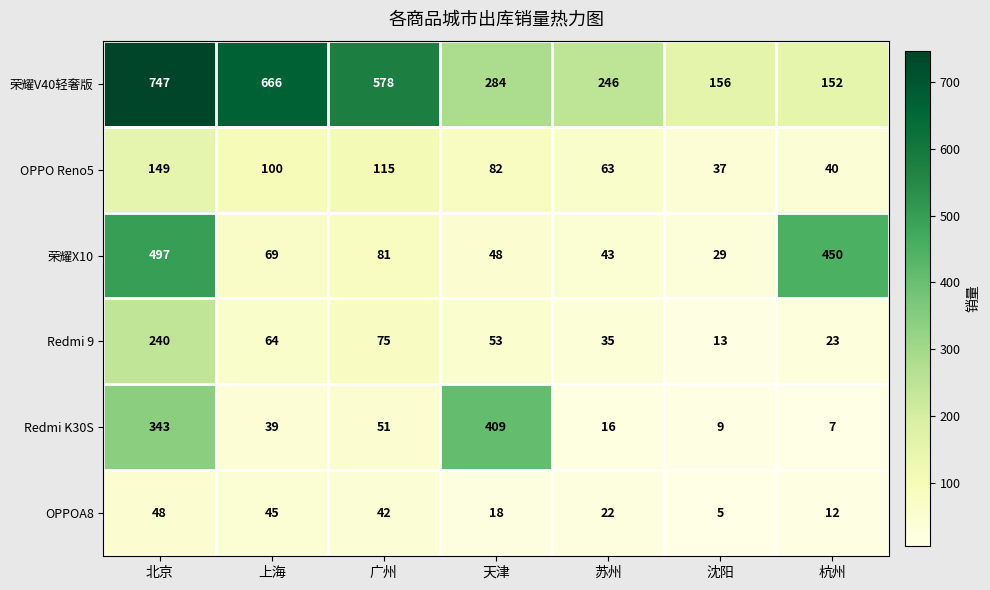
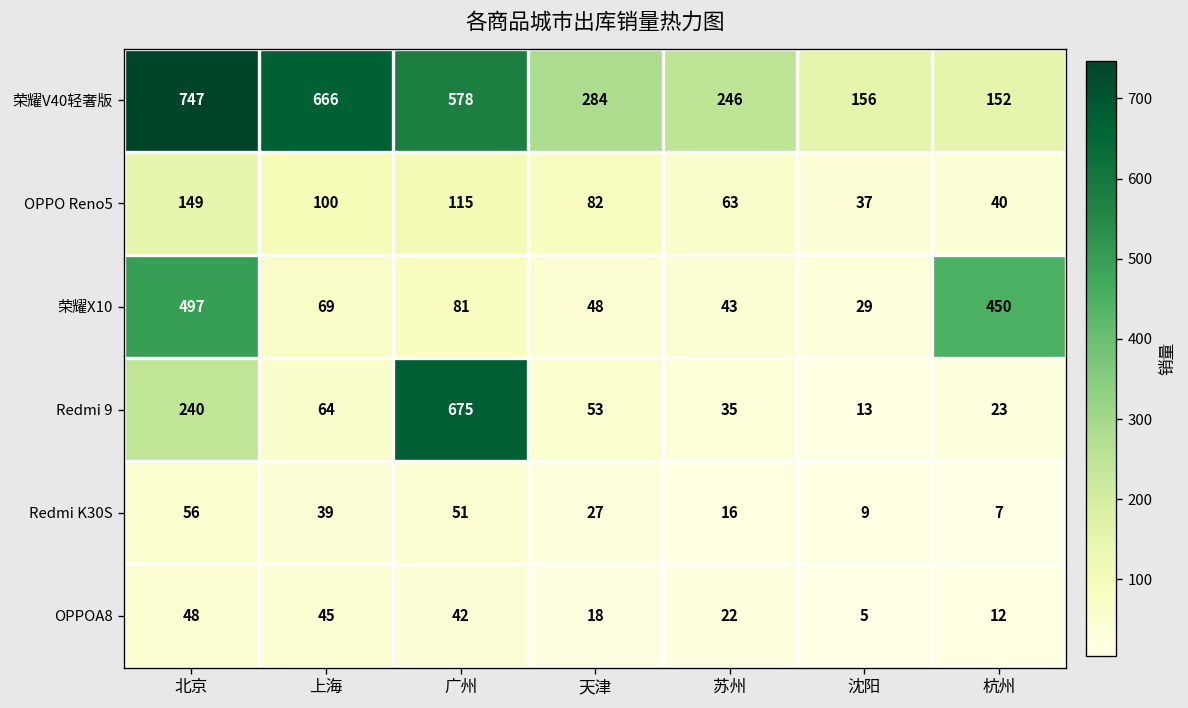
  {
    "荣耀V40轻奢版": {
      "北京": 747,
      "上海": 666,
      "广州": 578,
      "天津": 284,
      "苏州": 246,
      "沈阳": 156,
      "杭州": 152
    },
    "OPPO Reno5": {
      "北京": 149,
      "上海": 100,
      "广州": 115,
      "天津": 82,
      "苏州": 63,
      "沈阳": 37,
      "杭州": 40
    },
    "荣耀X10": {
      "北京": 497,
      "上海": 69,
      "广州": 81,
      "天津": 48,
      "苏州": 43,
      "沈阳": 29,
      "杭州": 450
    },
    "Redmi 9": {
      "北京": 240,
      "上海": 64,
-     "广州": 75,
+     "广州": 675,
      "天津": 53,
      "苏州": 35,
      "沈阳": 13,
      "杭州": 23
    },
    "Redmi K30S": {
-     "北京": 343,
+     "北京": 56,
      "上海": 39,
      "广州": 51,
-     "天津": 409,
+     "天津": 27,
      "苏州": 16,
      "沈阳": 9,
      "杭州": 7
    },
    "OPPOA8": {
      "北京": 48,
      "上海": 45,
      "广州": 42,
      "天津": 18,
      "苏州": 22,
      "沈阳": 5,
      "杭州": 12
    }
  }
